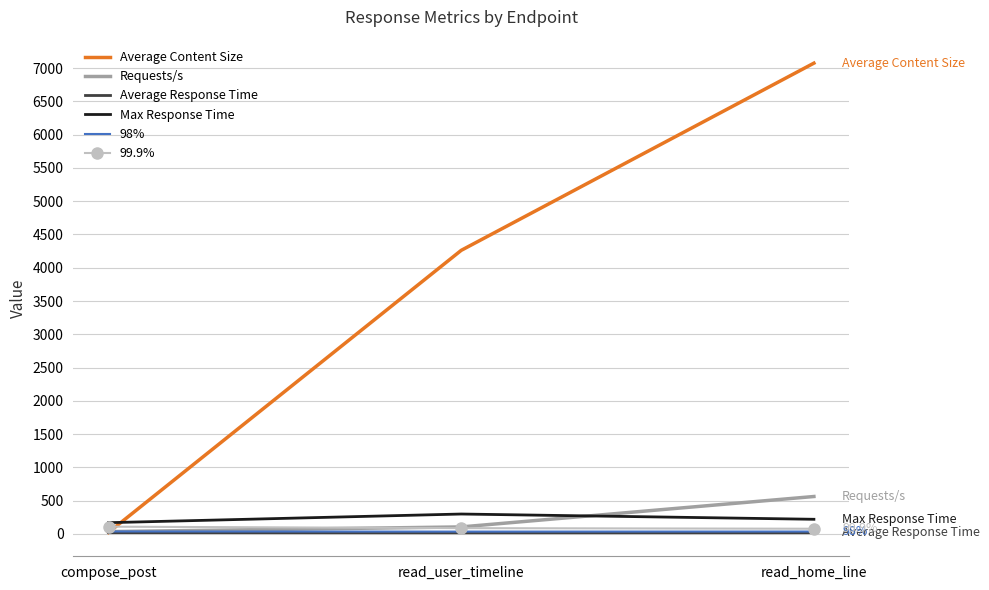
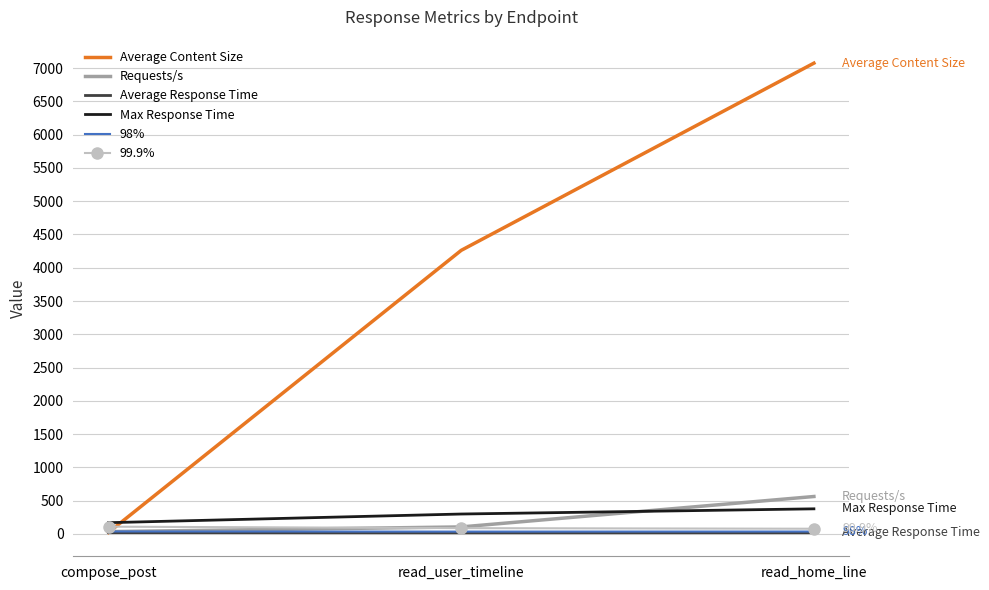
  {
    "Average Content Size": {
      "read_user_timeline": 4300,
      "read_home_line": 7100
    },
    "Max Response Time": {
      "compose_post": 200,
      "read_user_timeline": 300,
-     "read_home_line": 200
+     "read_home_line": 400
    }
  }
